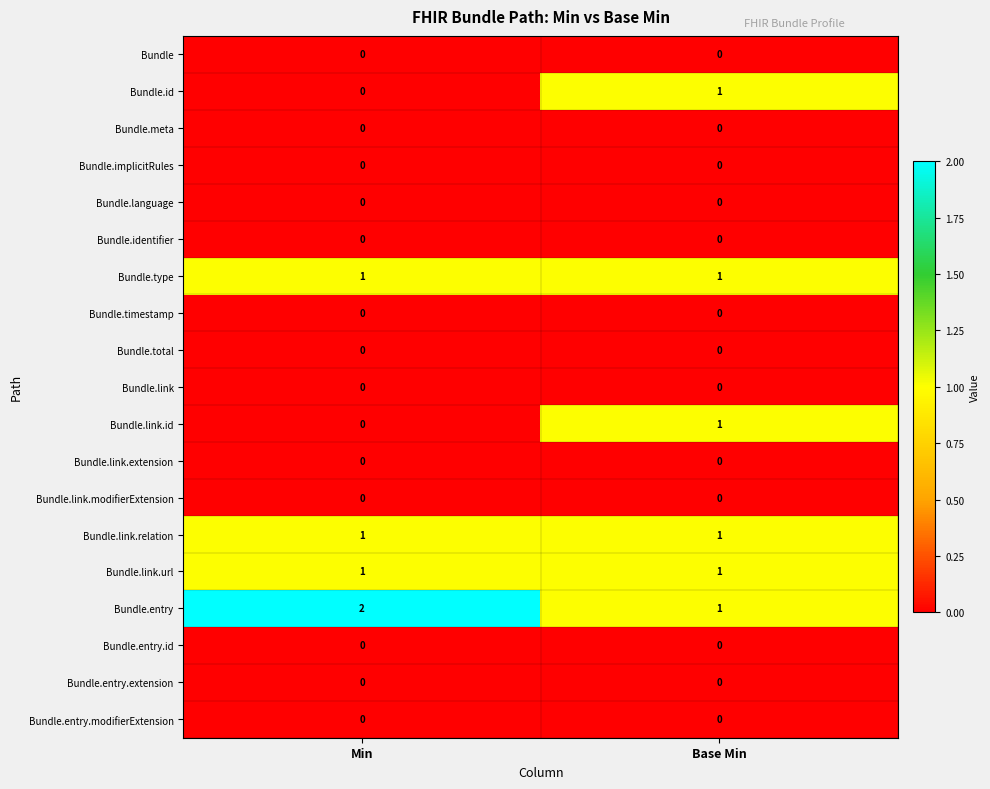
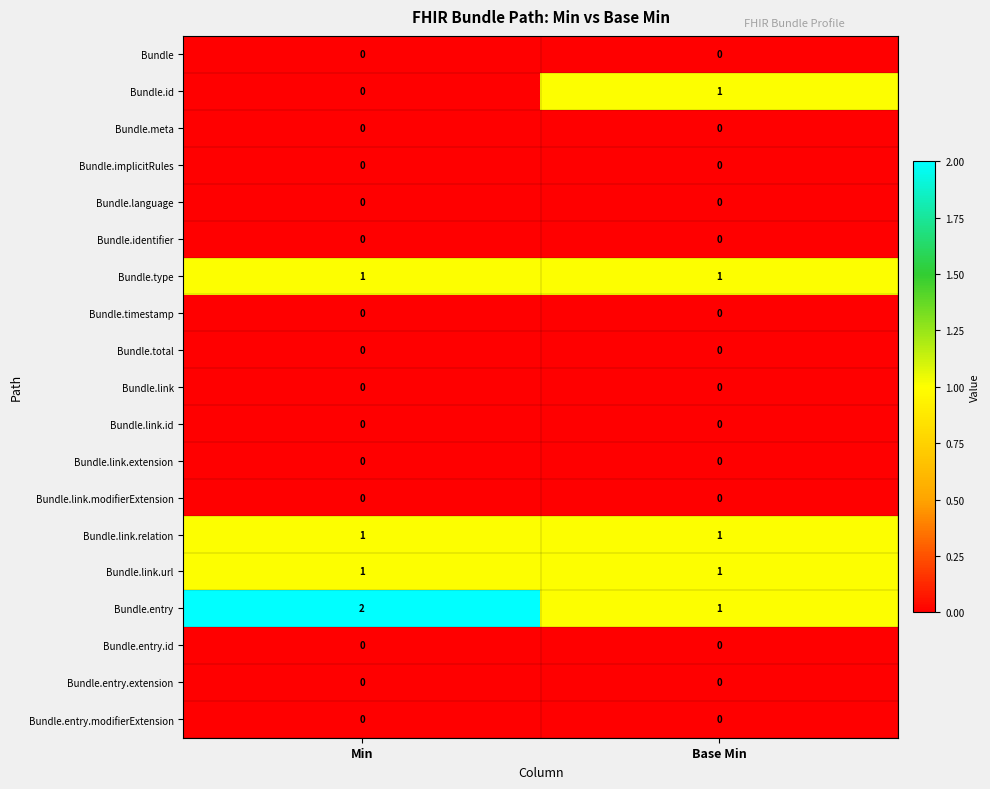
  {
    "Bundle": {
      "Min": 0,
      "Base Min": 0
    },
    "Bundle.id": {
      "Min": 0,
      "Base Min": 1
    },
    "Bundle.meta": {
      "Min": 0,
      "Base Min": 0
    },
    "Bundle.implicitRules": {
      "Min": 0,
      "Base Min": 0
    },
    "Bundle.language": {
      "Min": 0,
      "Base Min": 0
    },
    "Bundle.identifier": {
      "Min": 0,
      "Base Min": 0
    },
    "Bundle.type": {
      "Min": 1,
      "Base Min": 1
    },
    "Bundle.timestamp": {
      "Min": 0,
      "Base Min": 0
    },
    "Bundle.total": {
      "Min": 0,
      "Base Min": 0
    },
    "Bundle.link": {
      "Min": 0,
      "Base Min": 0
    },
    "Bundle.link.id": {
      "Min": 0,
-     "Base Min": 1
+     "Base Min": 0
    },
    "Bundle.link.extension": {
      "Min": 0,
      "Base Min": 0
    },
    "Bundle.link.modifierExtension": {
      "Min": 0,
      "Base Min": 0
    },
    "Bundle.link.relation": {
      "Min": 1,
      "Base Min": 1
    },
    "Bundle.link.url": {
      "Min": 1,
      "Base Min": 1
    },
    "Bundle.entry": {
      "Min": 2,
      "Base Min": 1
    },
    "Bundle.entry.id": {
      "Min": 0,
      "Base Min": 0
    },
    "Bundle.entry.extension": {
      "Min": 0,
      "Base Min": 0
    },
    "Bundle.entry.modifierExtension": {
      "Min": 0,
      "Base Min": 0
    }
  }
